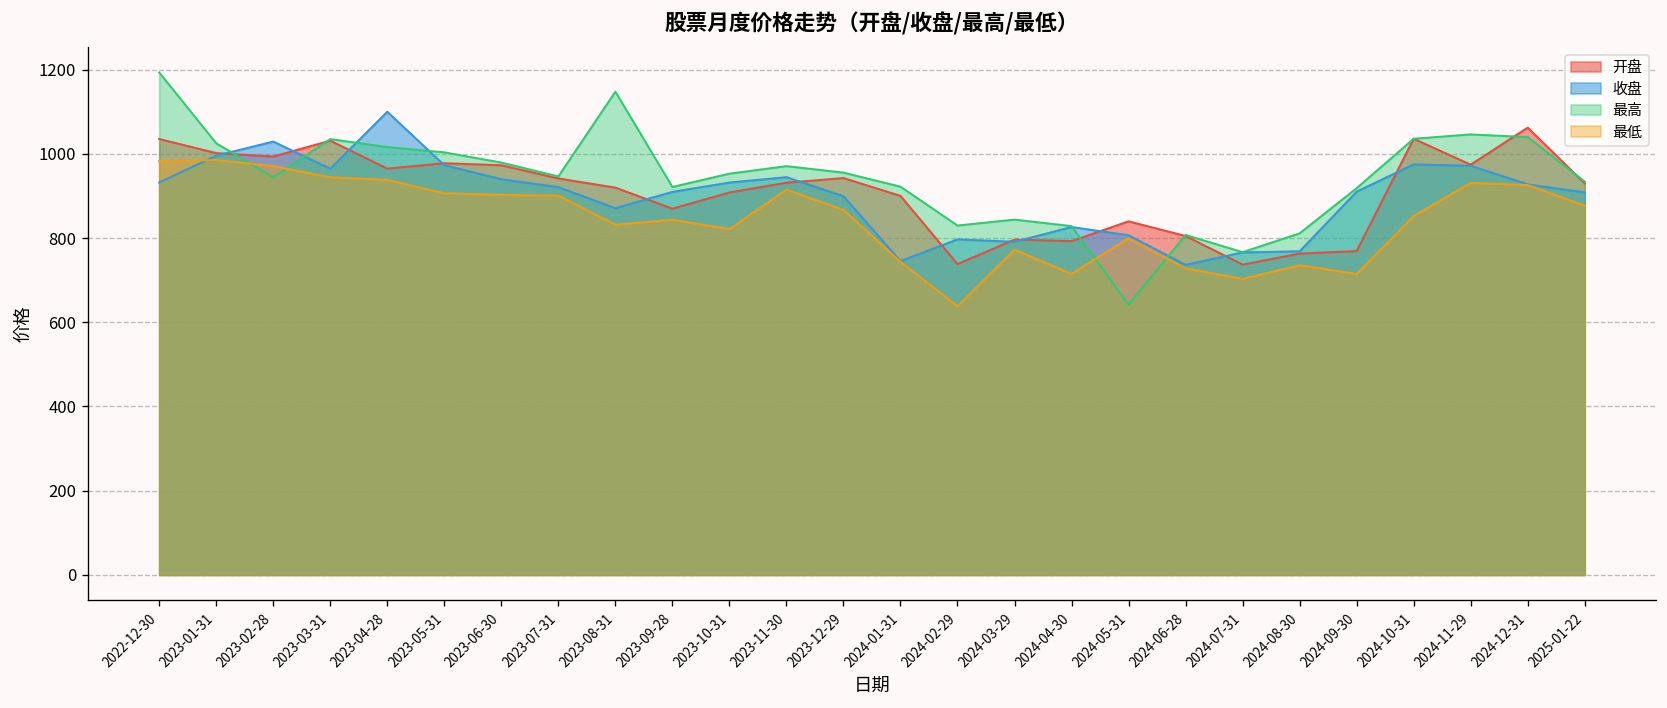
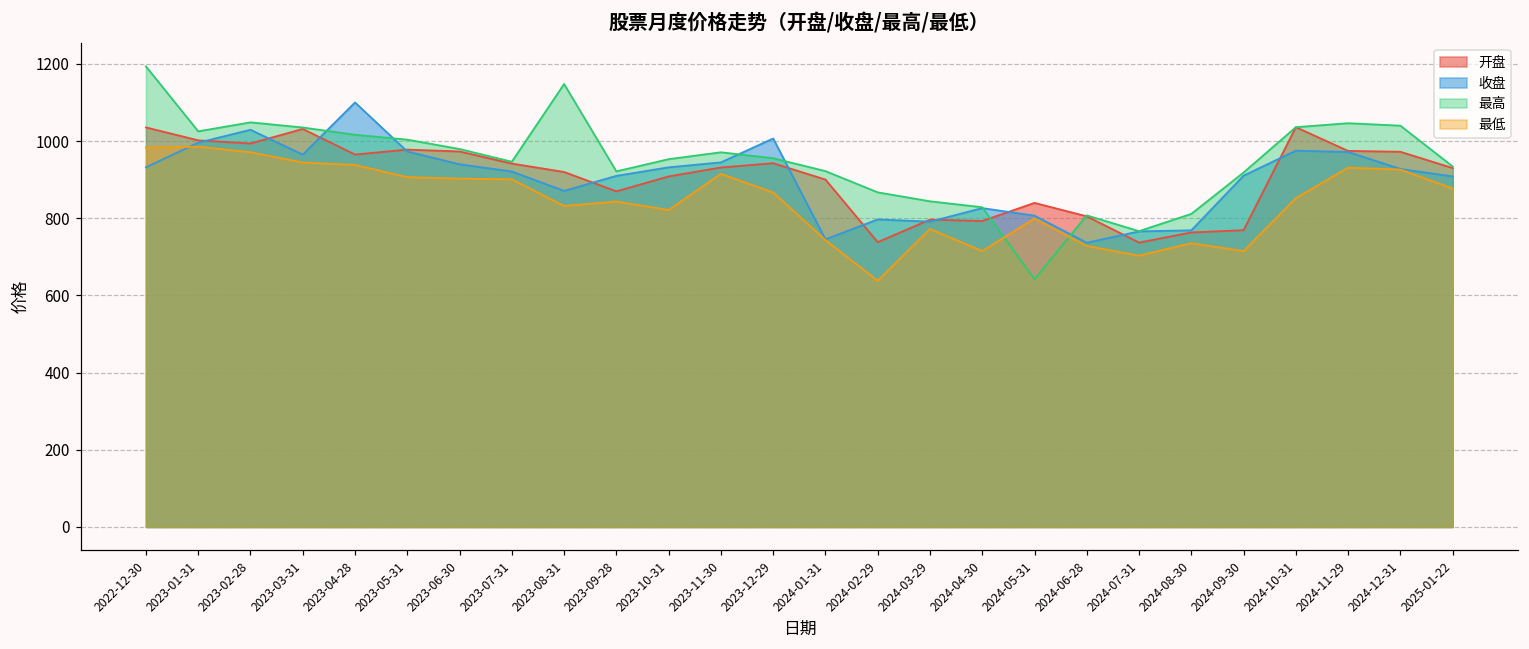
  {
    "开盘": {
      "2022-12-30": 1040,
      "2023-02-28": 990,
      "2023-04-28": 960,
      "2023-08-31": 920,
      "2023-09-28": 870,
      "2023-10-31": 910,
      "2023-11-30": 930,
      "2023-12-29": 940,
      "2024-01-31": 900,
      "2024-02-29": 740,
      "2024-04-30": 790,
      "2024-05-31": 840,
      "2024-07-31": 740,
      "2024-09-30": 770,
-     "2024-12-31": 1060
+     "2024-12-31": 970
    },
    "收盘": {
      "2022-12-30": 930,
      "2023-02-28": 1030,
      "2023-03-31": 960,
      "2023-04-28": 1100,
      "2023-06-30": 940,
      "2023-07-31": 920,
      "2023-08-31": 870,
      "2023-09-28": 910,
      "2023-10-31": 930,
      "2023-11-30": 940,
-     "2023-12-29": 900,
+     "2023-12-29": 1010,
      "2024-02-29": 800,
      "2024-06-28": 740,
      "2024-09-30": 910,
      "2024-10-31": 970,
      "2025-01-22": 910
    },
    "最高": {
      "2022-12-30": 1190,
      "2023-01-31": 1030,
-     "2023-02-28": 940,
+     "2023-02-28": 1050,
      "2023-04-28": 1020,
      "2023-05-31": 1000,
      "2023-08-31": 1150,
      "2023-09-28": 920,
      "2023-10-31": 950,
      "2023-11-30": 970,
      "2023-12-29": 960,
      "2024-01-31": 920,
-     "2024-02-29": 830,
+     "2024-02-29": 870,
      "2024-03-29": 840,
      "2024-05-31": 640,
      "2024-08-30": 810,
      "2024-09-30": 920,
      "2024-11-29": 1050,
      "2024-12-31": 1040
    },
    "最低": {
      "2022-12-30": 980,
      "2023-01-31": 990,
      "2023-02-28": 970,
      "2023-03-31": 940,
      "2023-04-28": 940,
      "2023-05-31": 910,
      "2023-06-30": 900,
      "2023-07-31": 900,
      "2023-08-31": 830,
      "2023-09-28": 840,
      "2023-10-31": 820,
      "2023-11-30": 910,
      "2023-12-29": 870,
      "2024-02-29": 640,
      "2024-03-29": 770,
      "2024-04-30": 710,
      "2024-06-28": 730,
      "2024-07-31": 700,
      "2024-08-30": 740,
      "2024-09-30": 710,
      "2024-10-31": 850,
      "2024-11-29": 930,
      "2025-01-22": 880
    }
  }
